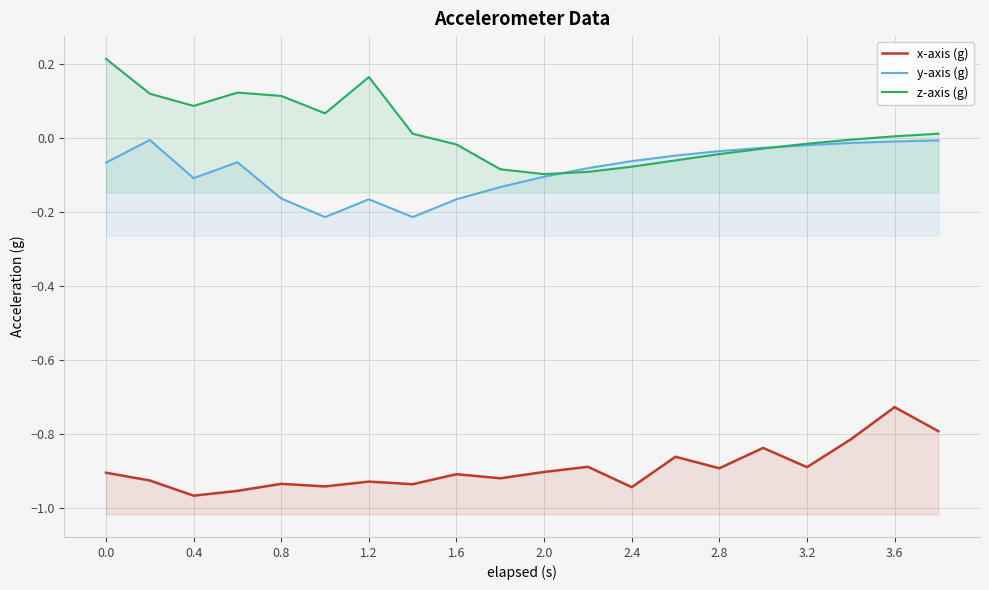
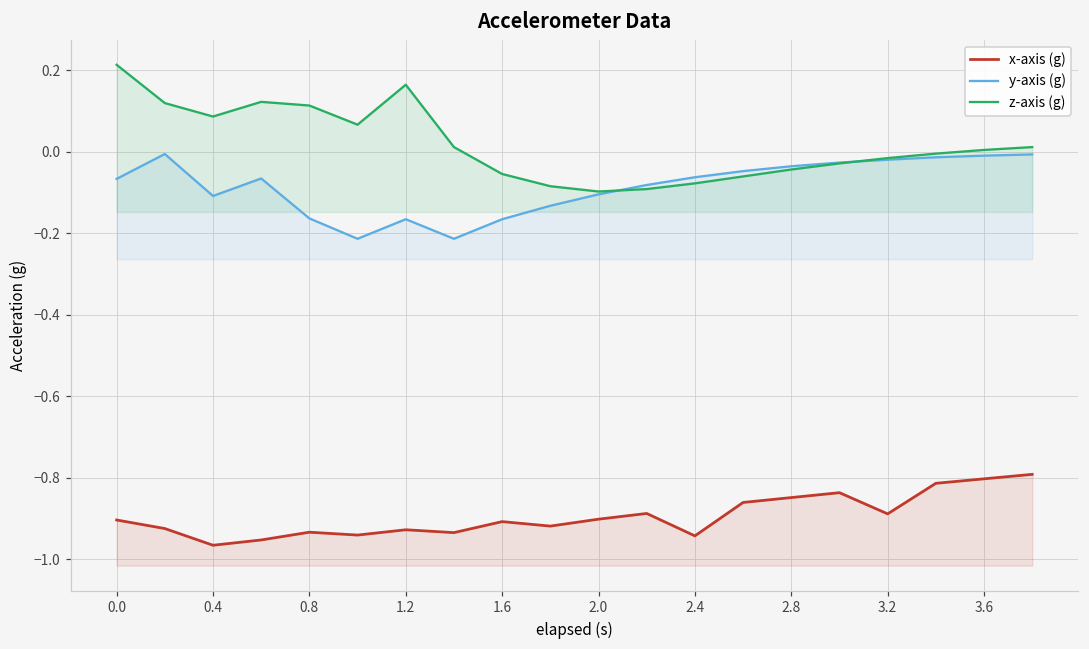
  {
    "x-axis (g)": {
      "0.0": -0.90,
      "0.4": -0.97,
      "0.8": -0.93,
      "1.2": -0.93,
      "1.6": -0.91,
      "2.0": -0.90,
      "2.4": -0.94,
-     "2.8": -0.89,
+     "2.8": -0.85,
      "3.2": -0.89,
-     "3.6": -0.73
+     "3.6": -0.80
    },
    "y-axis (g)": {
      "0.0": -0.07,
      "0.4": -0.11,
      "0.8": -0.16,
      "1.2": -0.17,
      "1.6": -0.17,
      "2.0": -0.11,
      "2.4": -0.06,
      "2.8": -0.04,
      "3.6": -0.01
    },
    "z-axis (g)": {
      "0.0": 0.21,
      "0.4": 0.09,
      "0.8": 0.11,
      "1.2": 0.16,
-     "1.6": -0.02,
+     "1.6": -0.06,
      "2.0": -0.10,
      "2.4": -0.08,
      "2.8": -0.04,
      "3.6": 0.00
    }
  }
